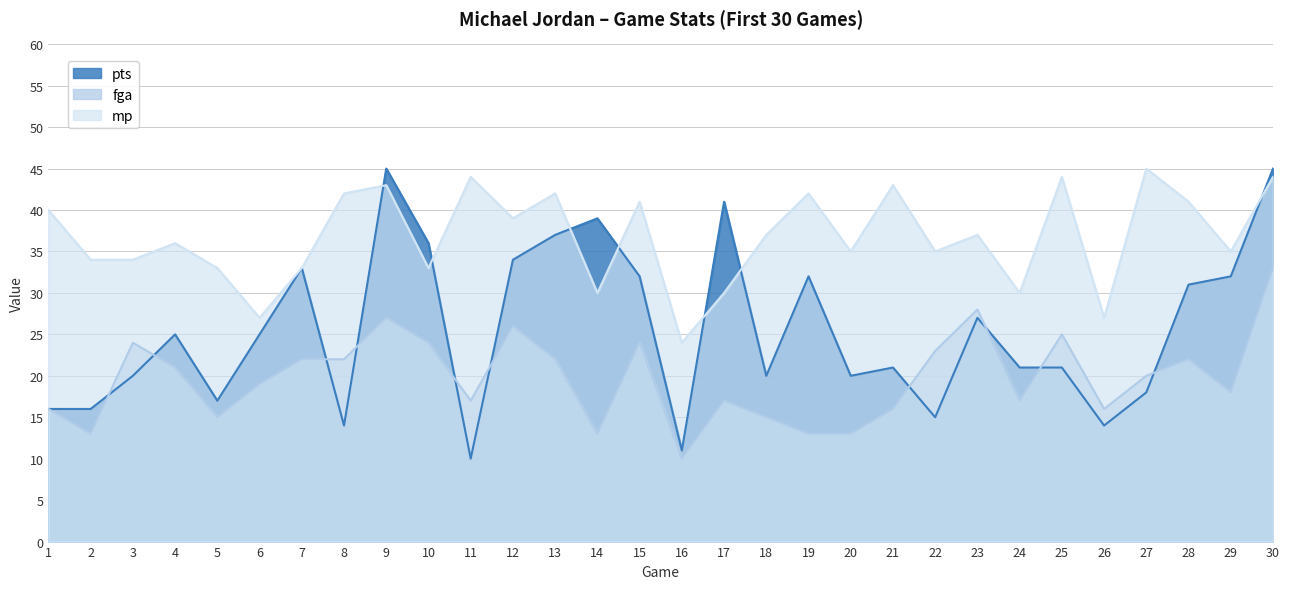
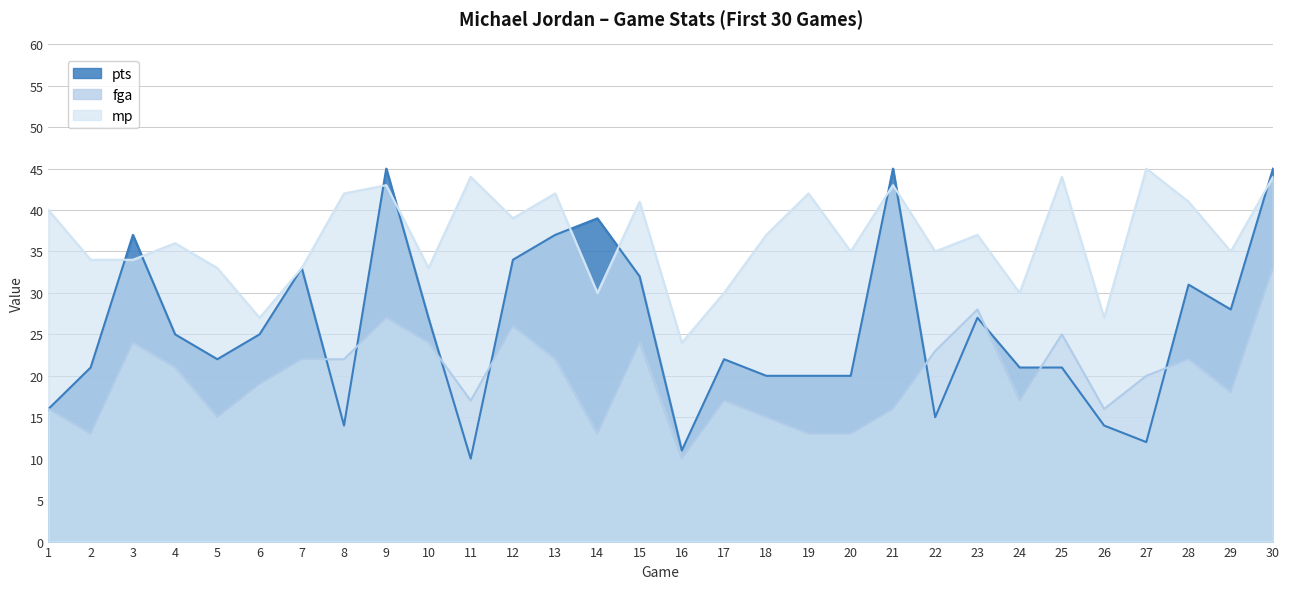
  {
    "pts": {
-     "2": 16,
-     "3": 20,
+     "2": 21,
+     "3": 37,
      "4": 25,
-     "5": 17,
+     "5": 22,
      "6": 25,
      "8": 14,
      "9": 45,
-     "10": 36,
+     "10": 27,
      "11": 10,
      "12": 34,
      "13": 37,
      "14": 39,
      "15": 32,
      "16": 11,
-     "17": 41,
+     "17": 22,
      "18": 20,
-     "19": 32,
+     "19": 20,
      "20": 20,
-     "21": 21,
+     "21": 45,
      "22": 15,
      "23": 27,
      "24": 21,
      "25": 21,
      "26": 14,
-     "27": 18,
+     "27": 12,
      "28": 31,
-     "29": 32,
+     "29": 28,
      "30": 45
    }
  }
